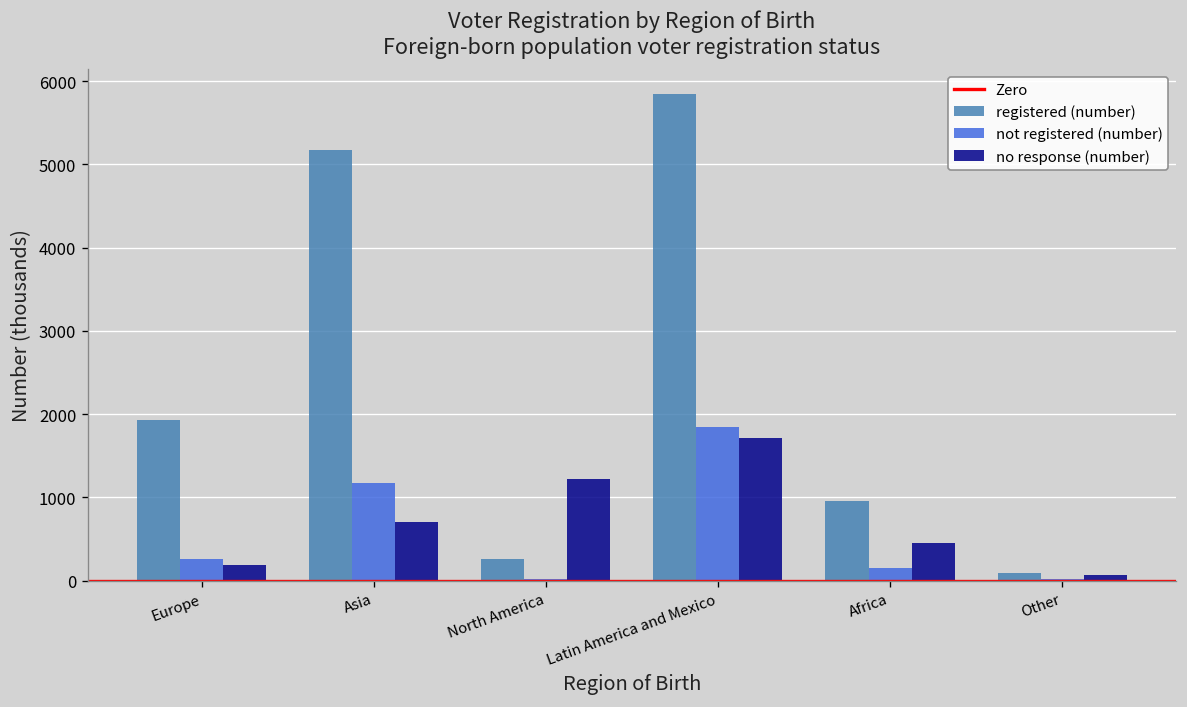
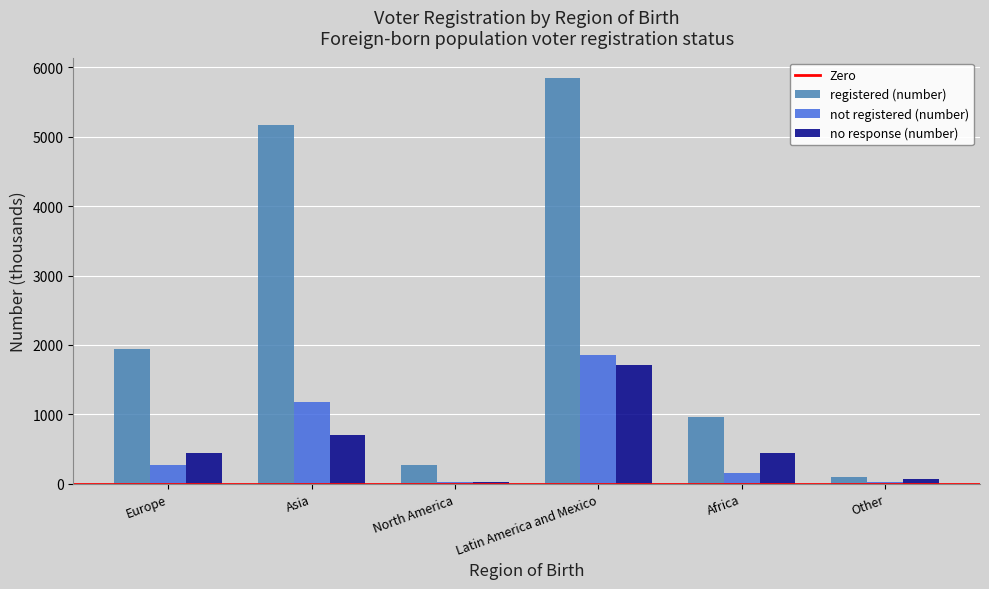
  {
    "no response (number)": {
-     "Europe": 200,
+     "Europe": 400,
      "Asia": 700,
-     "North America": 1200,
+     "North America": 0,
      "Latin America and Mexico": 1700,
      "Africa": 400,
      "Other": 100
    }
  }
